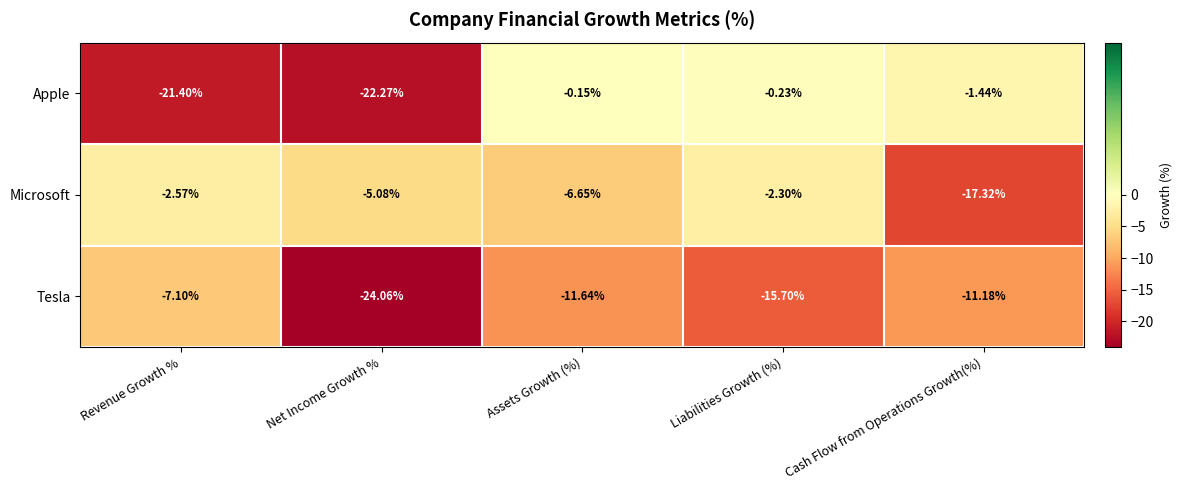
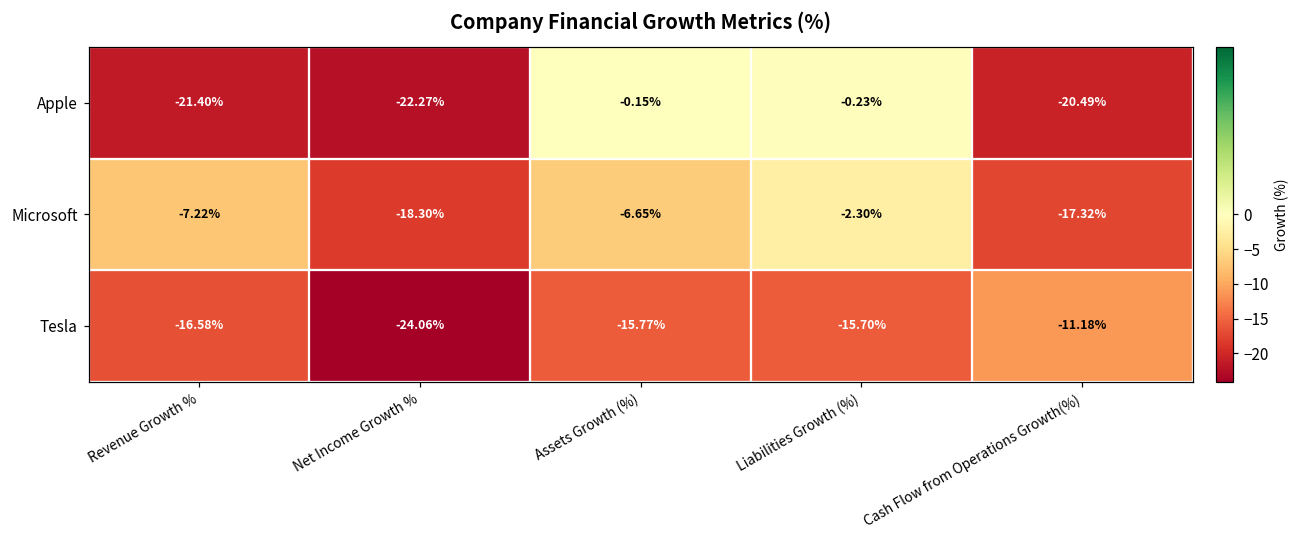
  {
    "Apple": {
      "Revenue Growth %": "-21.40%",
      "Net Income Growth %": "-22.27%",
      "Assets Growth (%)": "-0.15%",
      "Liabilities Growth (%)": "-0.23%",
-     "Cash Flow from Operations Growth(%)": "-1.44%"
+     "Cash Flow from Operations Growth(%)": "-20.49%"
    },
    "Microsoft": {
-     "Revenue Growth %": "-2.57%",
-     "Net Income Growth %": "-5.08%",
+     "Revenue Growth %": "-7.22%",
+     "Net Income Growth %": "-18.30%",
      "Assets Growth (%)": "-6.65%",
      "Liabilities Growth (%)": "-2.30%",
      "Cash Flow from Operations Growth(%)": "-17.32%"
    },
    "Tesla": {
-     "Revenue Growth %": "-7.10%",
+     "Revenue Growth %": "-16.58%",
      "Net Income Growth %": "-24.06%",
-     "Assets Growth (%)": "-11.64%",
+     "Assets Growth (%)": "-15.77%",
      "Liabilities Growth (%)": "-15.70%",
      "Cash Flow from Operations Growth(%)": "-11.18%"
    }
  }
